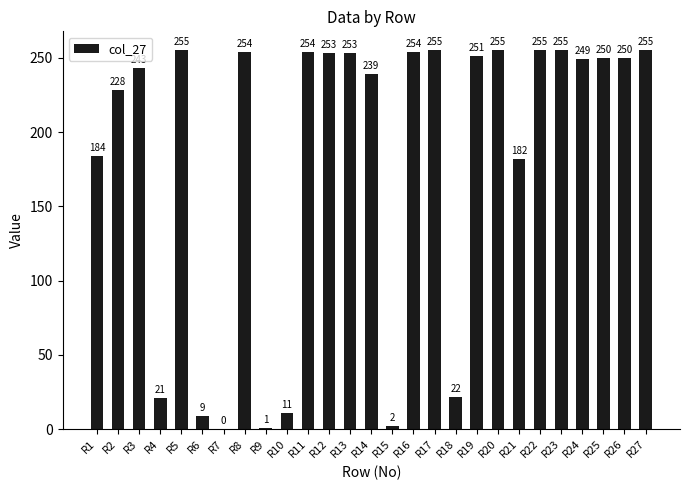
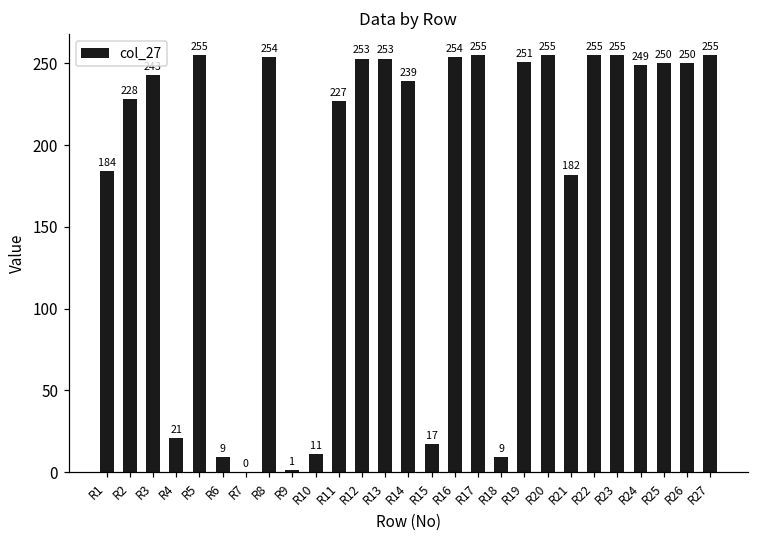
  {
    "R1": 184,
    "R2": 228,
    "R4": 21,
    "R5": 255,
    "R6": 9,
    "R7": 0,
    "R8": 254,
    "R9": 1,
    "R10": 11,
-   "R11": 254,
+   "R11": 227,
    "R12": 253,
    "R13": 253,
    "R14": 239,
-   "R15": 2,
+   "R15": 17,
    "R16": 254,
    "R17": 255,
-   "R18": 22,
+   "R18": 9,
    "R19": 251,
    "R20": 255,
    "R21": 182,
    "R22": 255,
    "R23": 255,
    "R24": 249,
    "R25": 250,
    "R26": 250,
    "R27": 255
  }
